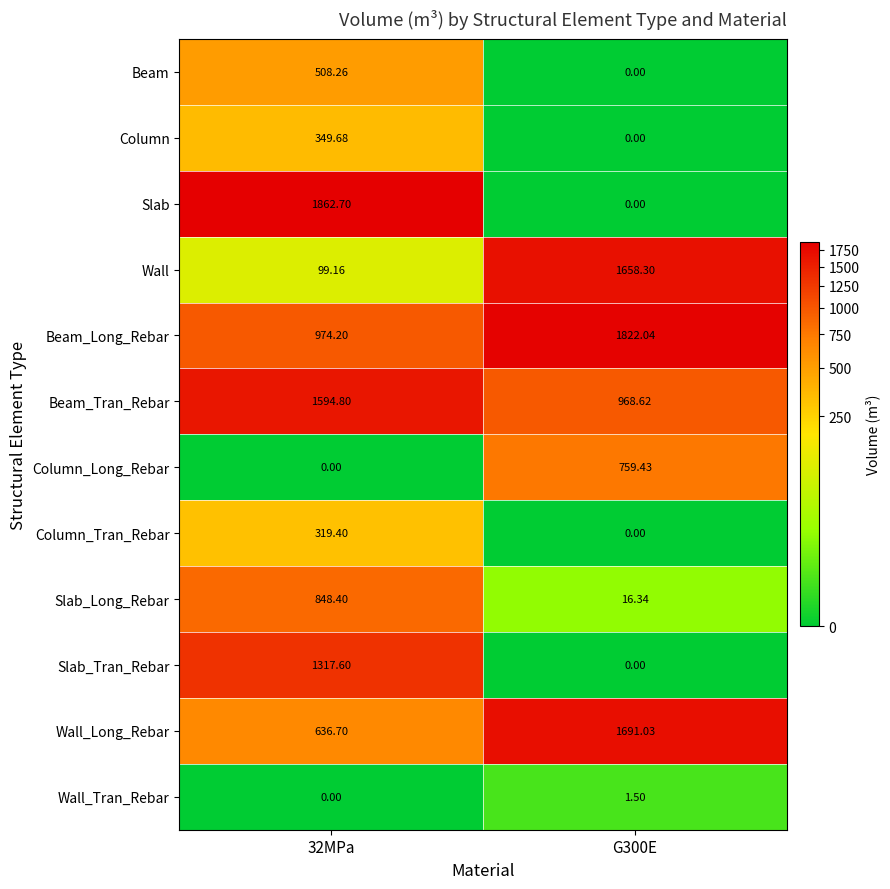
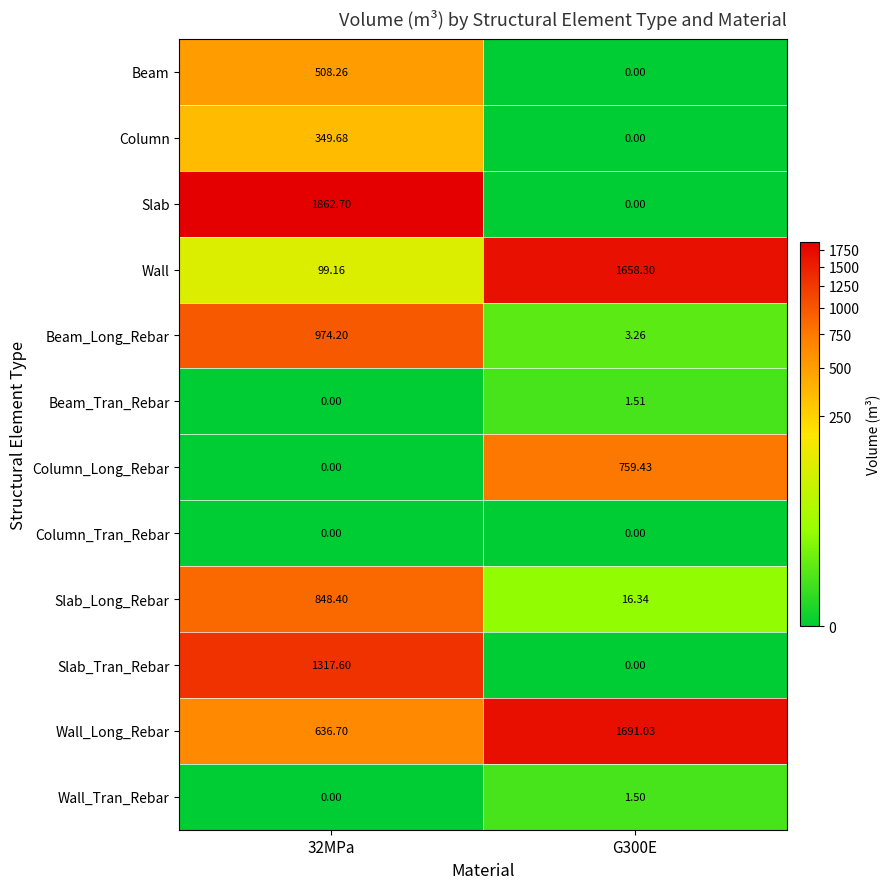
  {
    "Beam": {
      "32MPa": 508.26,
      "G300E": 0.00
    },
    "Column": {
      "32MPa": 349.68,
      "G300E": 0.00
    },
    "Slab": {
      "32MPa": 1862.70,
      "G300E": 0.00
    },
    "Wall": {
      "32MPa": 99.16,
      "G300E": 1658.30
    },
    "Beam_Long_Rebar": {
      "32MPa": 974.20,
-     "G300E": 1822.04
+     "G300E": 3.26
    },
    "Beam_Tran_Rebar": {
-     "32MPa": 1594.80,
-     "G300E": 968.62
+     "32MPa": 0.00,
+     "G300E": 1.51
    },
    "Column_Long_Rebar": {
      "32MPa": 0.00,
      "G300E": 759.43
    },
    "Column_Tran_Rebar": {
-     "32MPa": 319.40,
+     "32MPa": 0.00,
      "G300E": 0.00
    },
    "Slab_Long_Rebar": {
      "32MPa": 848.40,
      "G300E": 16.34
    },
    "Slab_Tran_Rebar": {
      "32MPa": 1317.60,
      "G300E": 0.00
    },
    "Wall_Long_Rebar": {
      "32MPa": 636.70,
      "G300E": 1691.03
    },
    "Wall_Tran_Rebar": {
      "32MPa": 0.00,
      "G300E": 1.50
    }
  }
